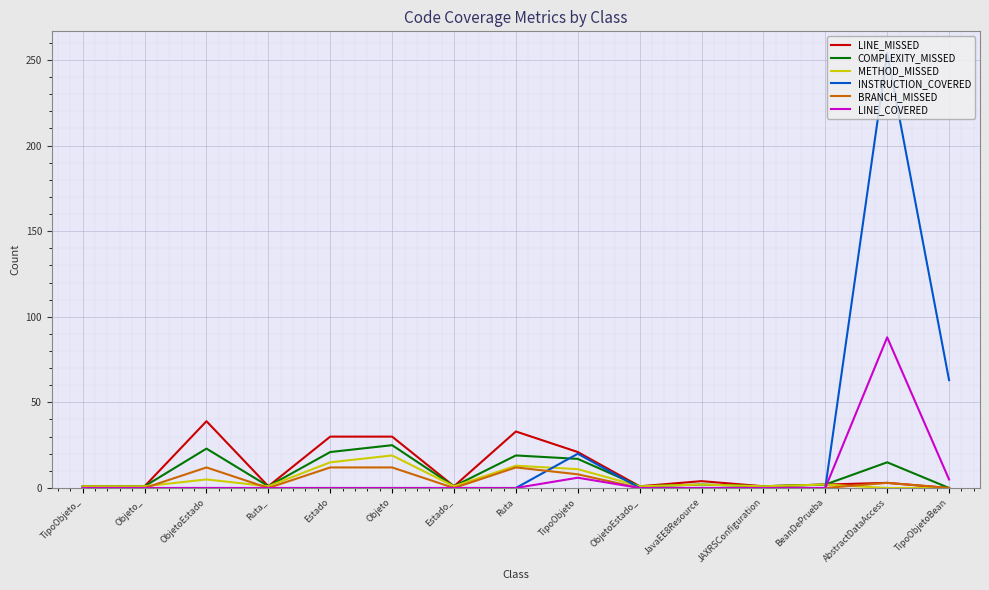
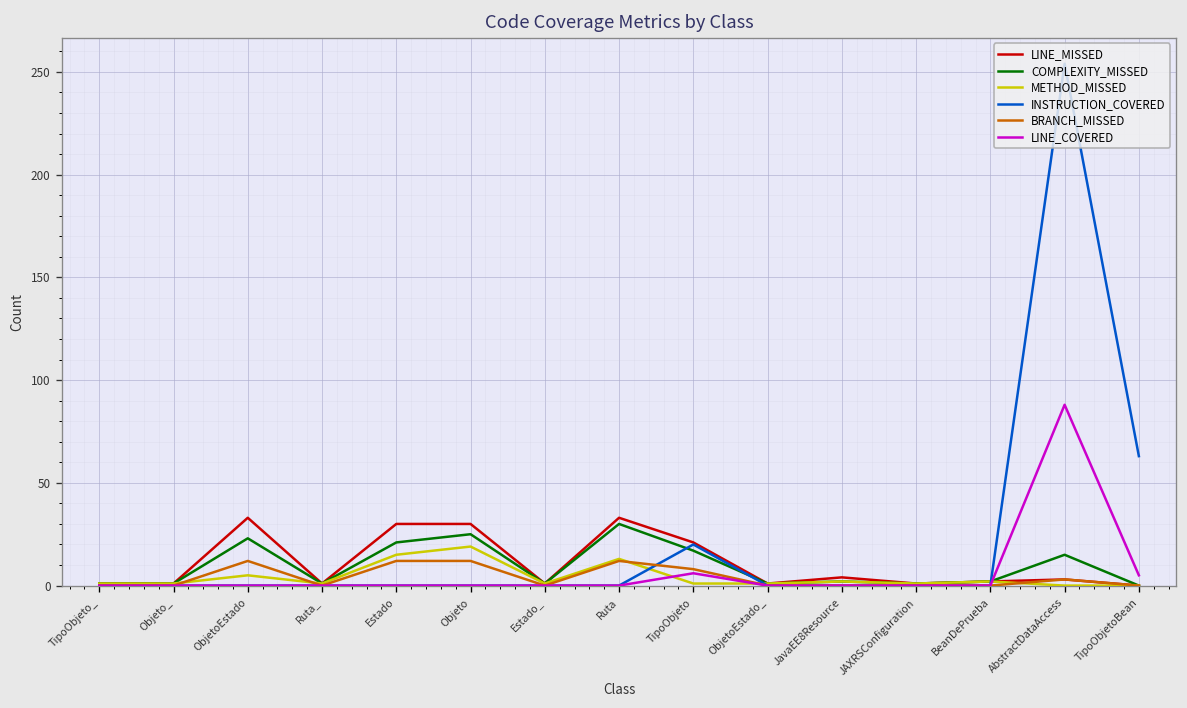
  {
    "LINE_MISSED": {
-     "ObjetoEstado": 39,
+     "ObjetoEstado": 33,
      "Estado": 30,
      "Objeto": 30,
      "Ruta": 33,
      "JavaEE8Resource": 4
    },
    "COMPLEXITY_MISSED": {
      "ObjetoEstado": 23,
      "Estado": 21,
      "Objeto": 25,
-     "Ruta": 19,
+     "Ruta": 30,
      "TipoObjeto": 17,
      "AbstractDataAccess": 15
    },
    "METHOD_MISSED": {
      "ObjetoEstado": 5,
      "Estado": 15,
      "Objeto": 19,
-     "TipoObjeto": 11,
+     "TipoObjeto": 1,
      "AbstractDataAccess": 0
    },
    "INSTRUCTION_COVERED": {
      "TipoObjetoBean": 63
    },
    "BRANCH_MISSED": {
      "ObjetoEstado": 12,
      "Estado": 12,
      "Objeto": 12,
      "TipoObjeto": 8
    },
    "LINE_COVERED": {
      "TipoObjeto": 6,
      "AbstractDataAccess": 88,
      "TipoObjetoBean": 5
    }
  }
